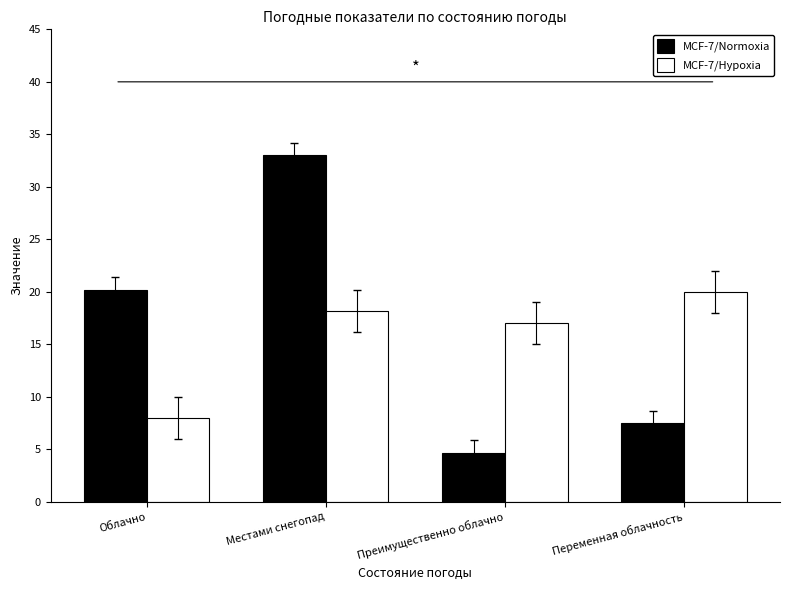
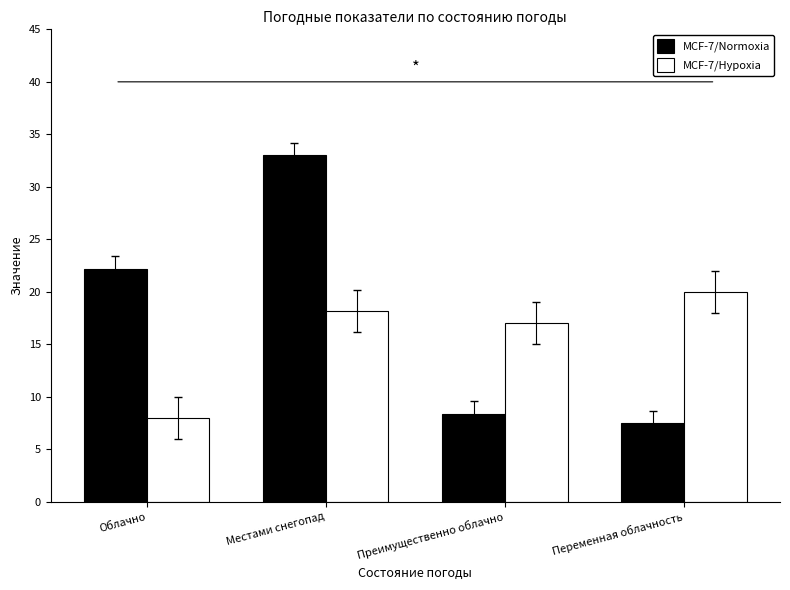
  {
    "MCF-7/Normoxia": {
-     "Облачно": 20.2,
+     "Облачно": 22.2,
      "Местами снегопад": 33.0,
-     "Преимущественно облачно": 4.7,
+     "Преимущественно облачно": 8.4,
      "Переменная облачность": 7.5
    },
    "MCF-7/Hypoxia": {
      "Облачно": 8.0,
      "Местами снегопад": 18.2,
      "Преимущественно облачно": 17.0,
      "Переменная облачность": 20.0
    }
  }
